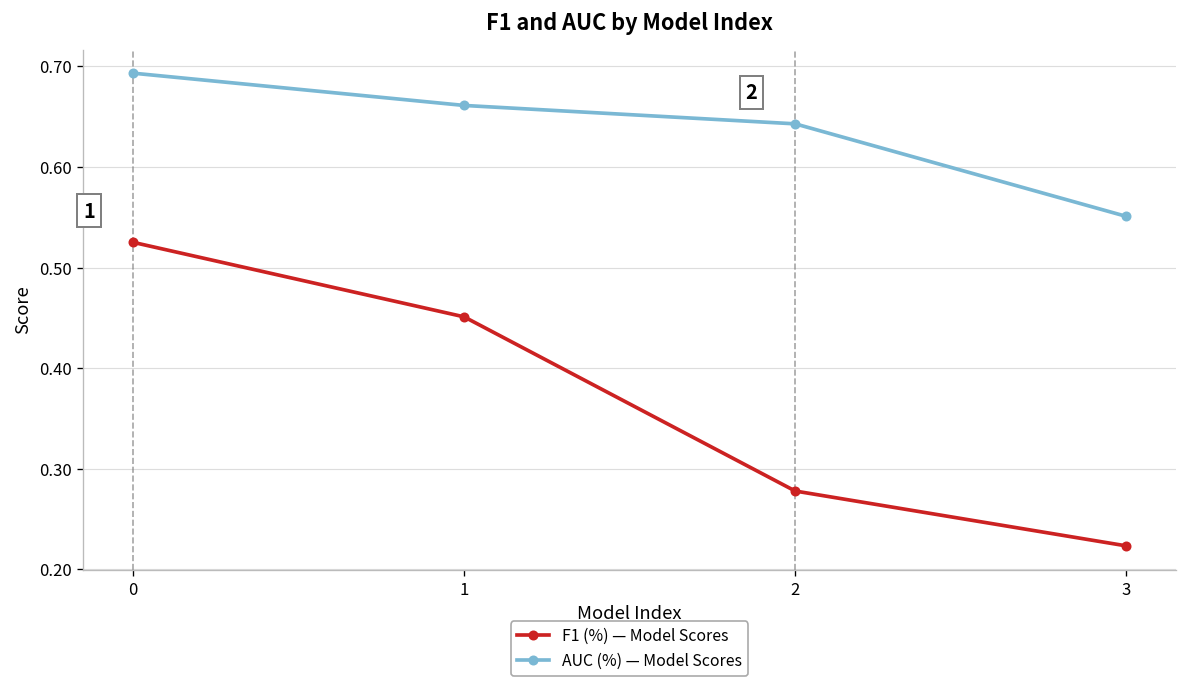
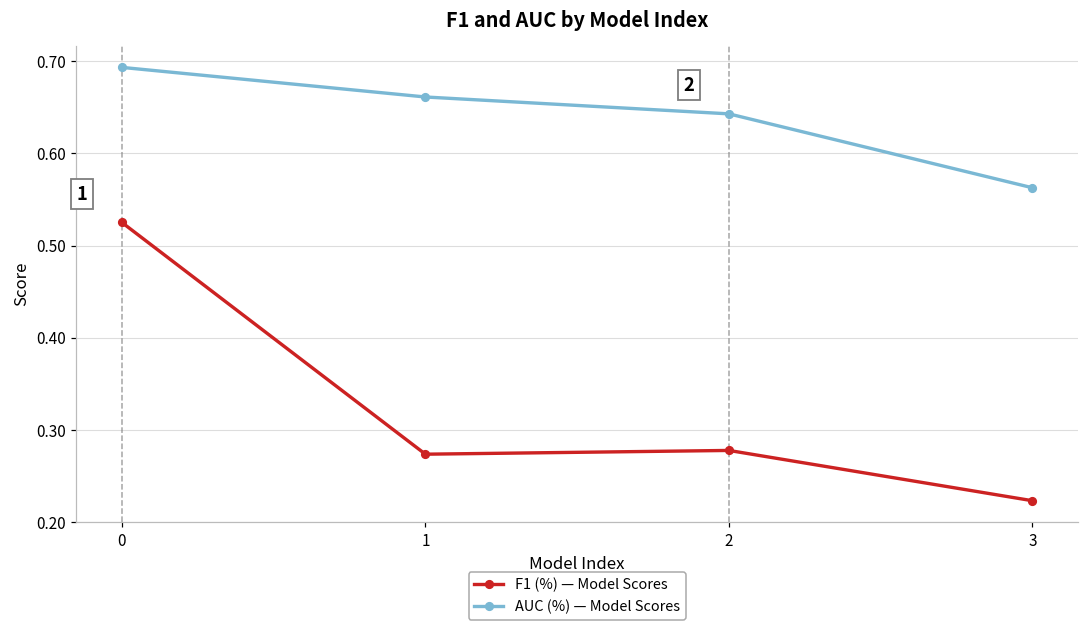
  {
    "F1 (%) — Model Scores": {
      "0": 0.53,
-     "1": 0.45,
+     "1": 0.27,
      "2": 0.28,
      "3": 0.22
    },
    "AUC (%) — Model Scores": {
      "0": 0.69,
      "1": 0.66,
      "2": 0.64,
-     "3": 0.55
+     "3": 0.56
    }
  }
